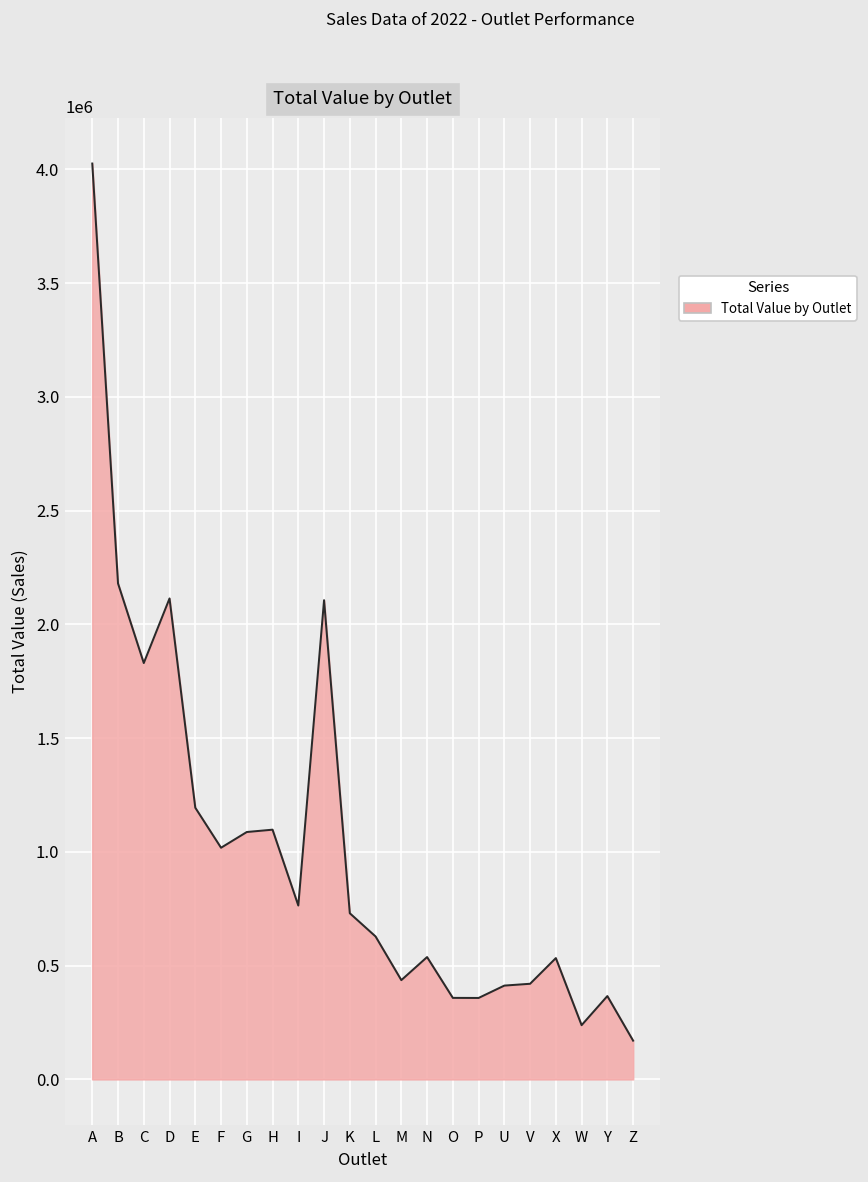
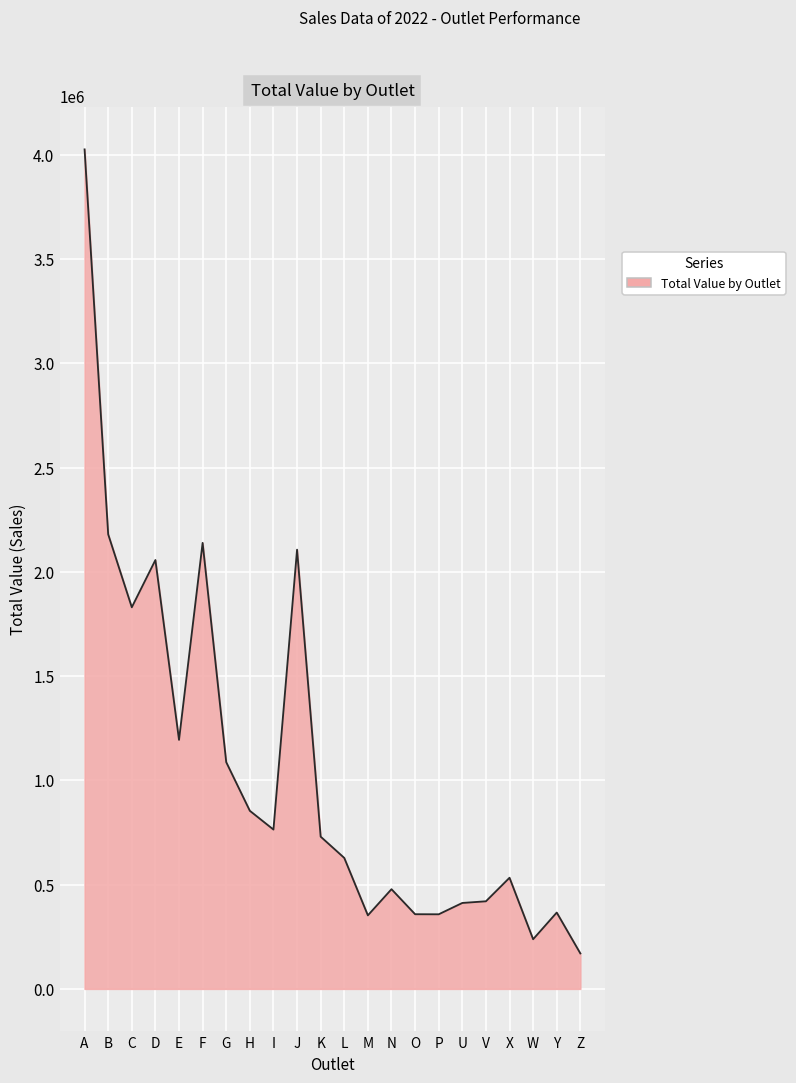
  {
    "A": 4030000,
    "B": 2180000,
    "C": 1830000,
-   "D": 2110000,
+   "D": 2060000,
    "E": 1190000,
-   "F": 1020000,
+   "F": 2140000,
    "G": 1090000,
-   "H": 1100000,
+   "H": 850000,
    "I": 760000,
    "J": 2110000,
    "K": 730000,
    "L": 630000,
-   "M": 440000,
-   "N": 540000,
+   "M": 350000,
+   "N": 480000,
    "O": 360000,
    "P": 360000,
    "U": 410000,
    "V": 420000,
    "X": 530000,
    "W": 240000,
    "Y": 370000,
    "Z": 170000
  }
